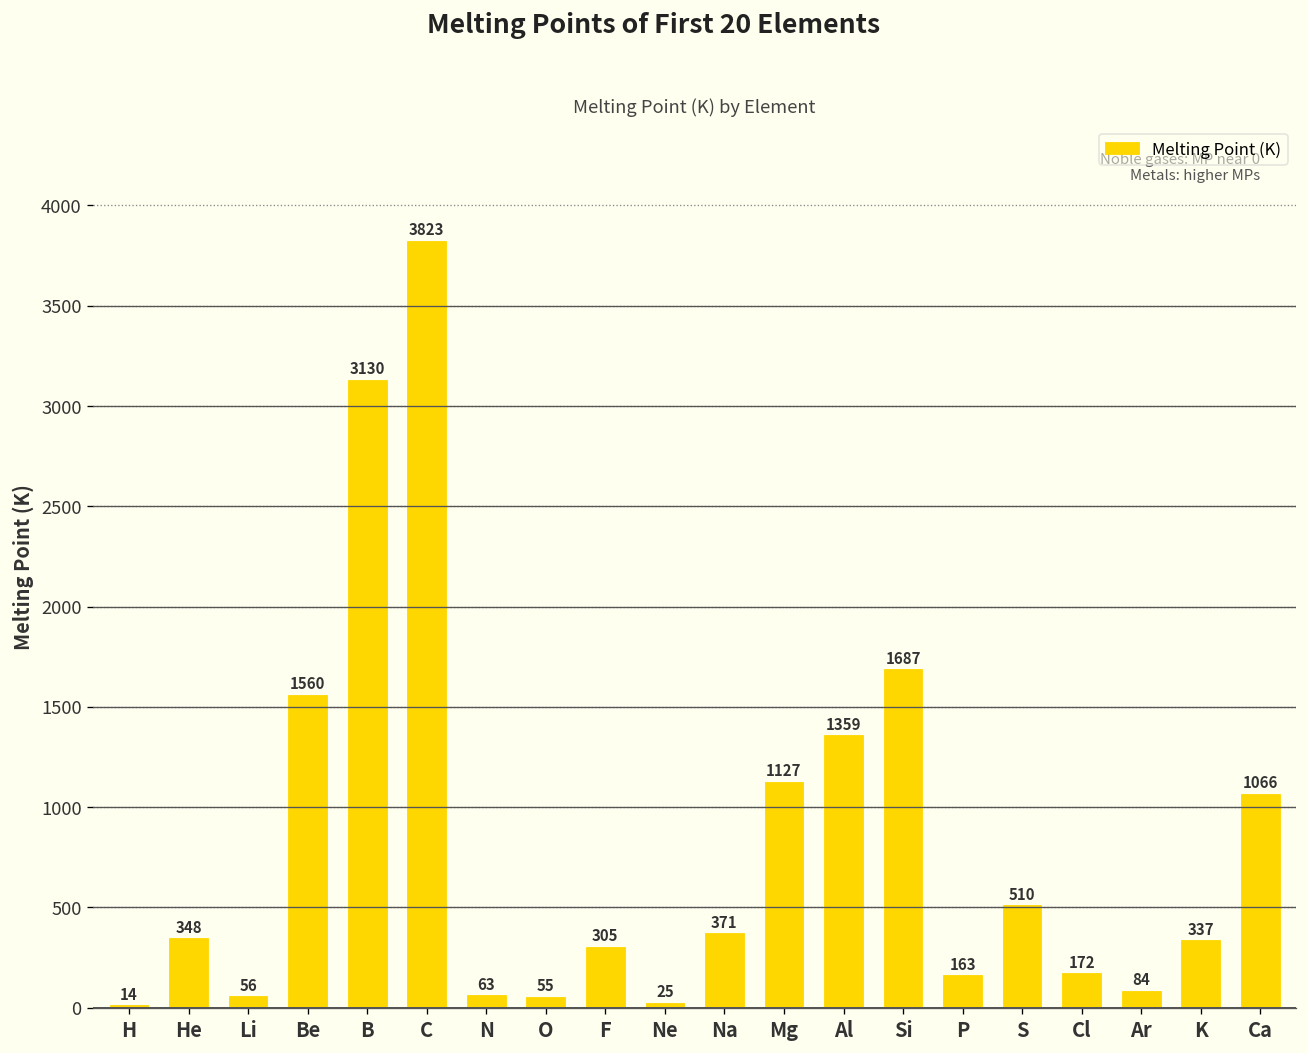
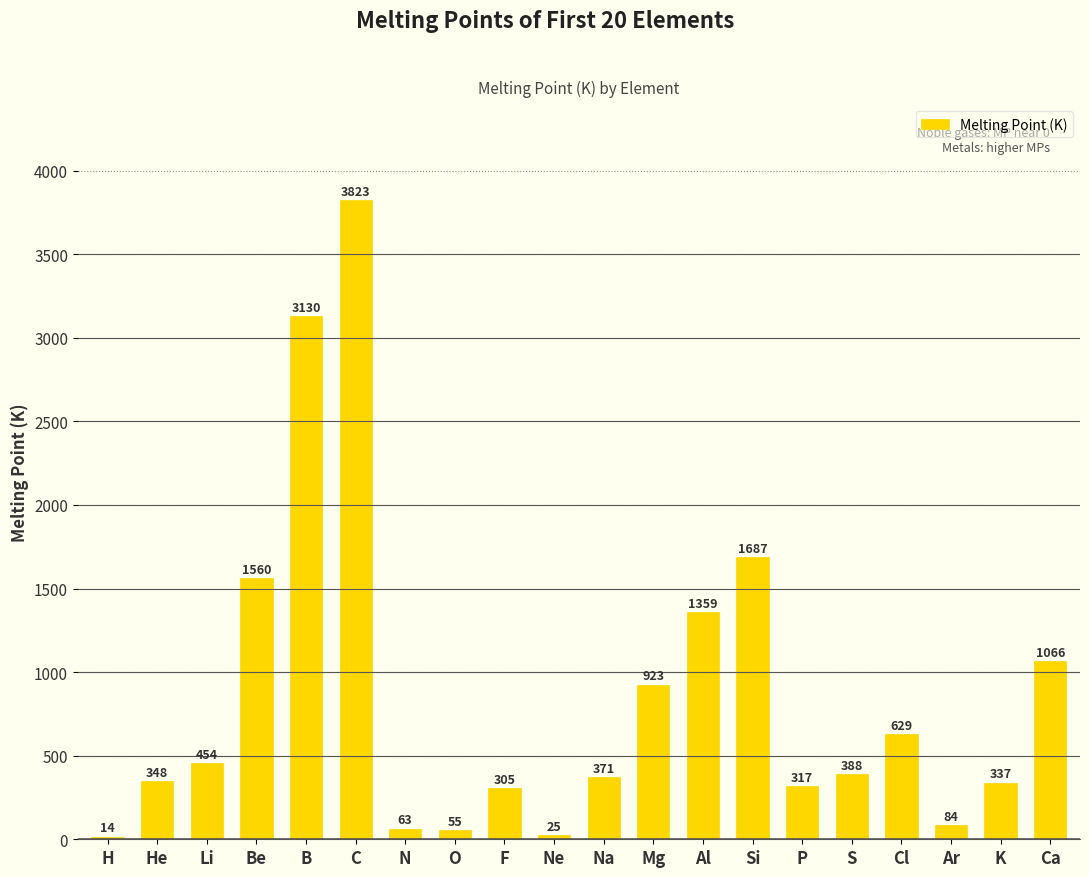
  {
    "H": 14,
    "He": 348,
-   "Li": 56,
+   "Li": 454,
    "Be": 1560,
    "B": 3130,
    "C": 3823,
    "N": 63,
    "O": 55,
    "F": 305,
    "Ne": 25,
    "Na": 371,
-   "Mg": 1127,
+   "Mg": 923,
    "Al": 1359,
    "Si": 1687,
-   "P": 163,
-   "S": 510,
-   "Cl": 172,
+   "P": 317,
+   "S": 388,
+   "Cl": 629,
    "Ar": 84,
    "K": 337,
    "Ca": 1066
  }
